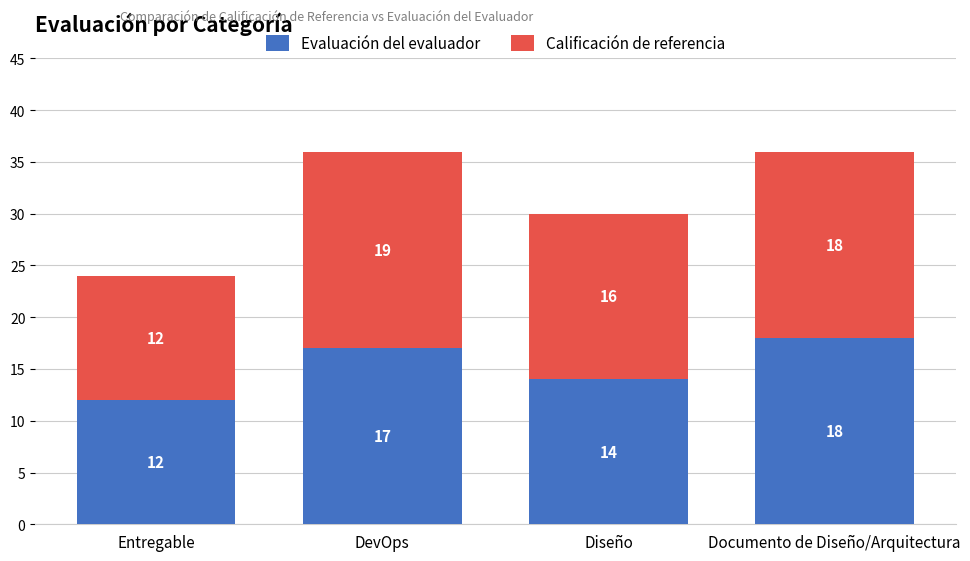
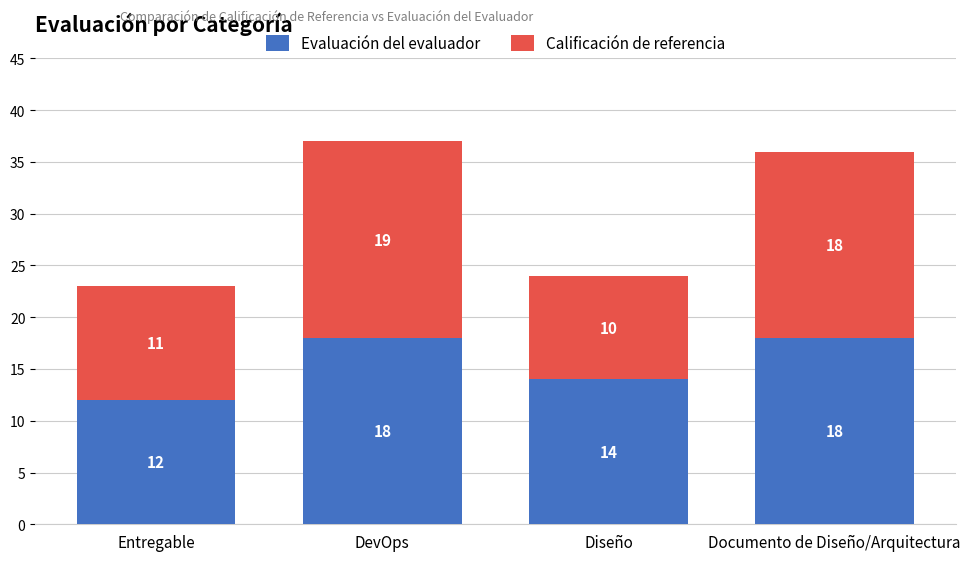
  {
    "Evaluación del evaluador": {
      "Entregable": 12,
-     "DevOps": 17,
+     "DevOps": 18,
      "Diseño": 14,
      "Documento de Diseño/Arquitectura": 18
    },
    "Calificación de referencia": {
-     "Entregable": 12,
+     "Entregable": 11,
      "DevOps": 19,
-     "Diseño": 16,
+     "Diseño": 10,
      "Documento de Diseño/Arquitectura": 18
    }
  }
